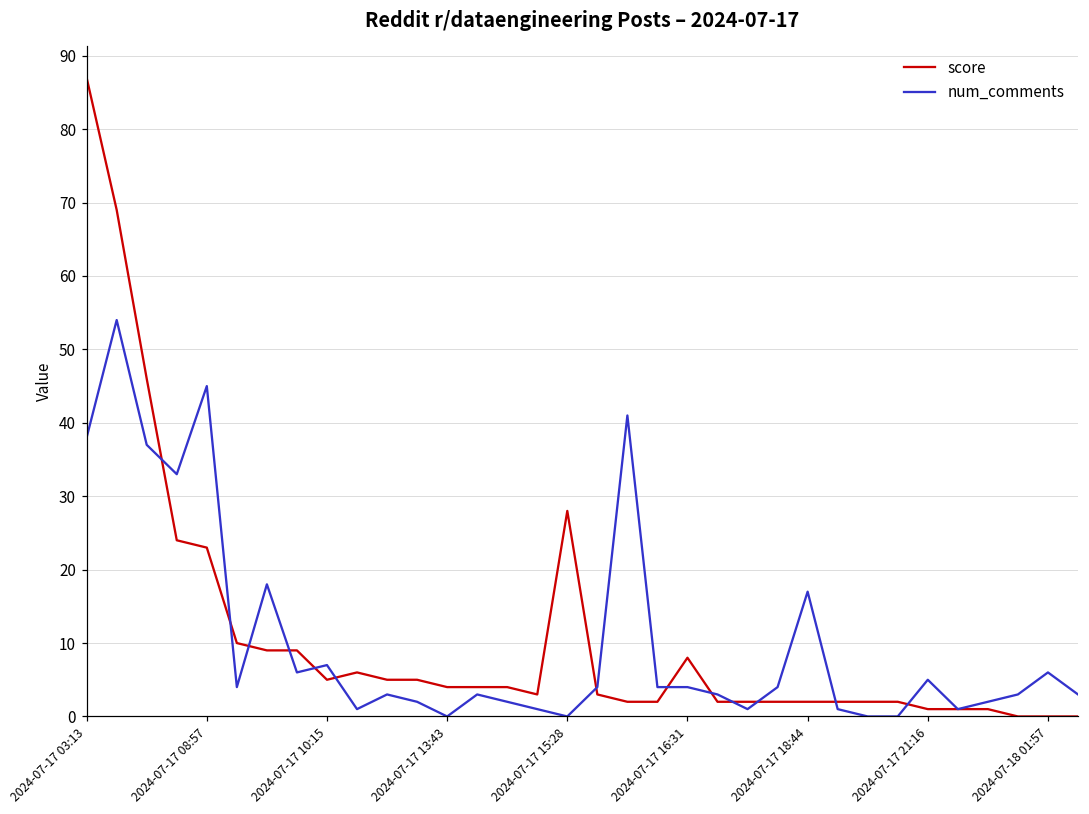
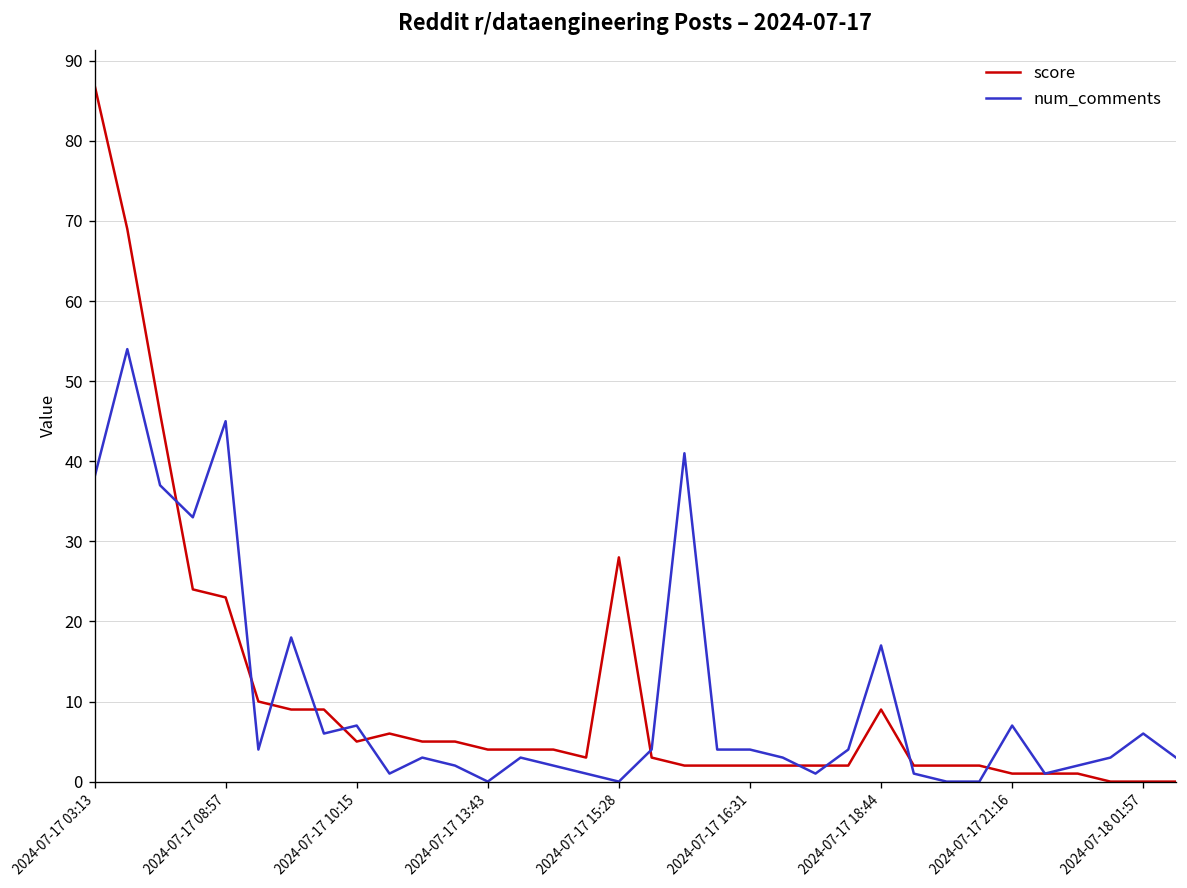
  {
    "score": {
      "2024-07-17 03:13": 87,
      "2024-07-17 08:57": 23,
      "2024-07-17 10:15": 5,
      "2024-07-17 13:43": 4,
      "2024-07-17 15:28": 28,
-     "2024-07-17 16:31": 8,
-     "2024-07-17 18:44": 2,
+     "2024-07-17 16:31": 2,
+     "2024-07-17 18:44": 9,
      "2024-07-17 21:16": 1,
      "2024-07-18 01:57": 0
    },
    "num_comments": {
      "2024-07-17 03:13": 38,
      "2024-07-17 08:57": 45,
      "2024-07-17 10:15": 7,
      "2024-07-17 13:43": 0,
      "2024-07-17 15:28": 0,
      "2024-07-17 16:31": 4,
      "2024-07-17 18:44": 17,
-     "2024-07-17 21:16": 5,
+     "2024-07-17 21:16": 7,
      "2024-07-18 01:57": 6
    }
  }
